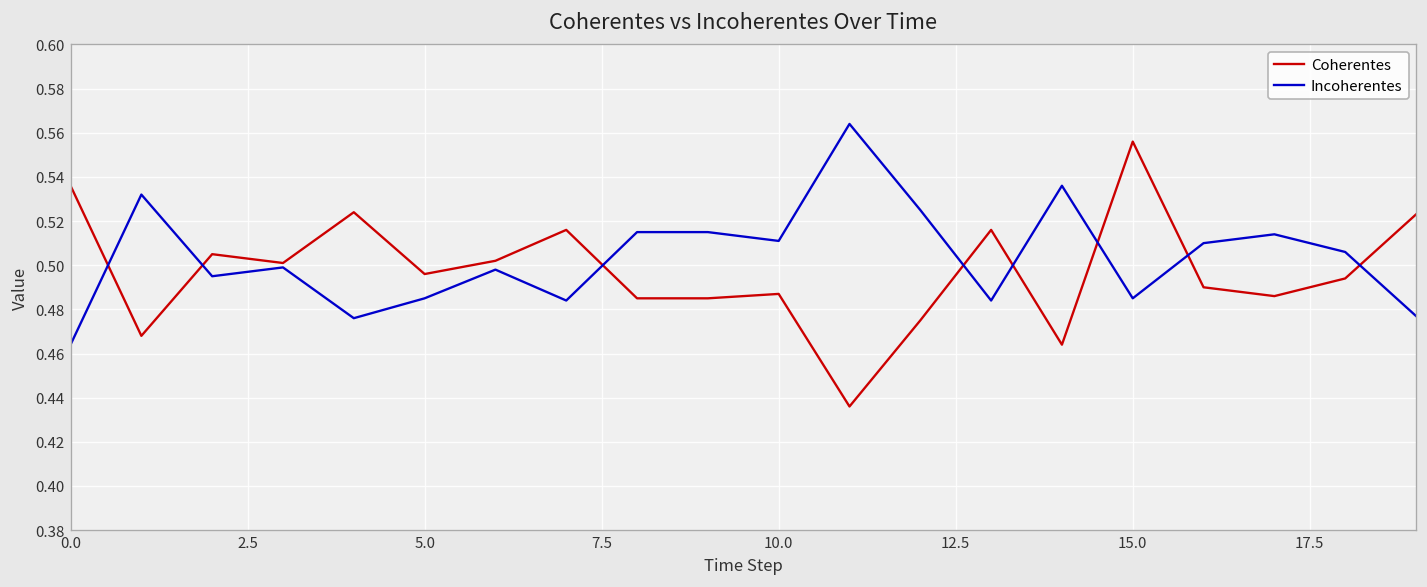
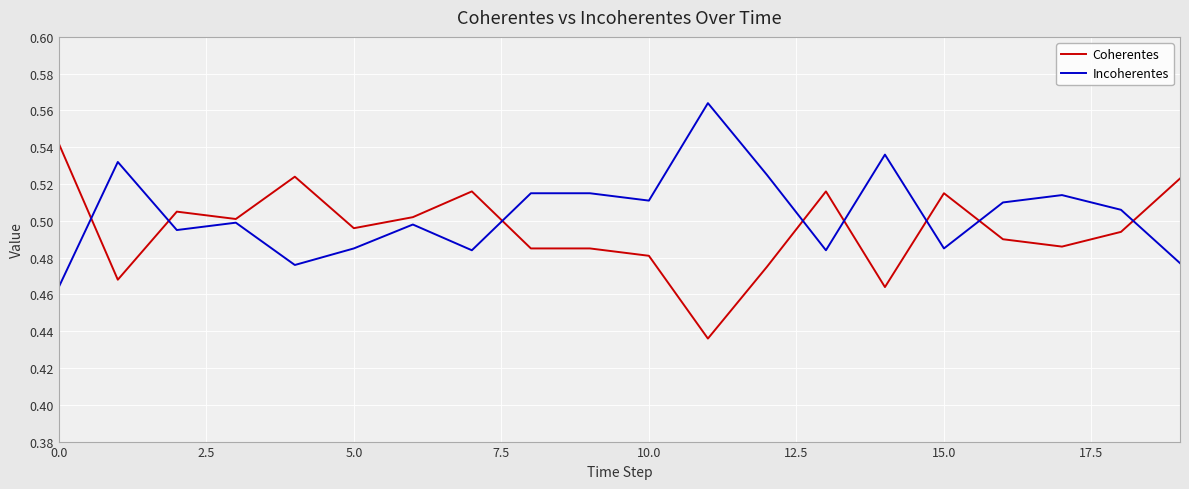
  {
    "Coherentes": {
-     "0.0": 0.536,
+     "0.0": 0.542,
      "5.0": 0.496,
-     "10.0": 0.487,
-     "15.0": 0.556
+     "10.0": 0.481,
+     "15.0": 0.515
    },
    "Incoherentes": {
      "0.0": 0.464,
      "5.0": 0.485,
      "10.0": 0.511,
      "15.0": 0.485
    }
  }
